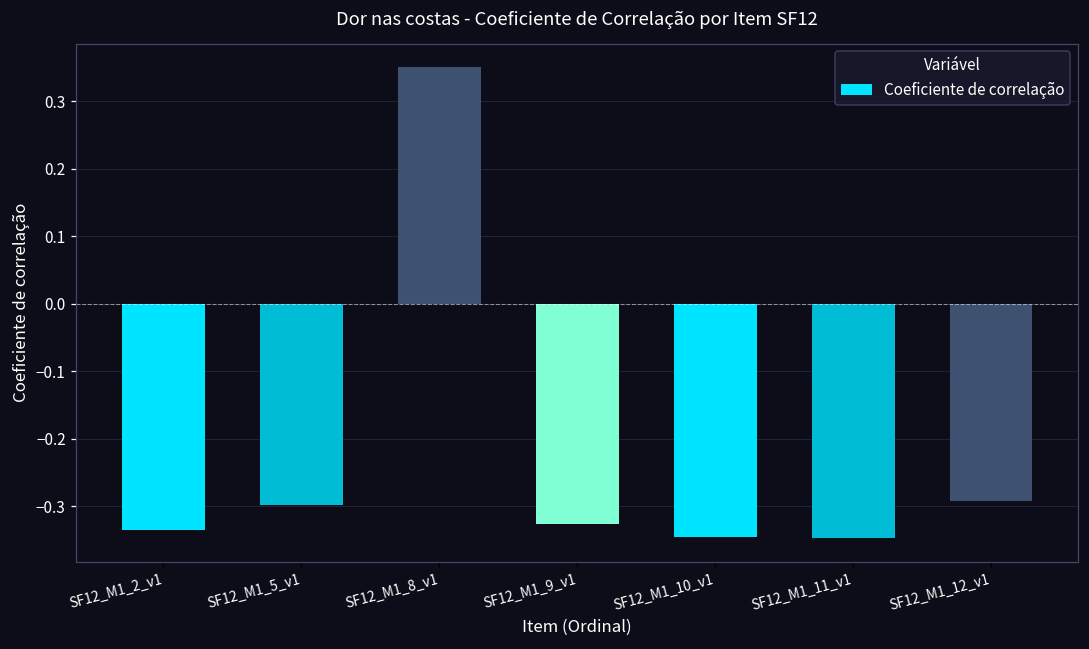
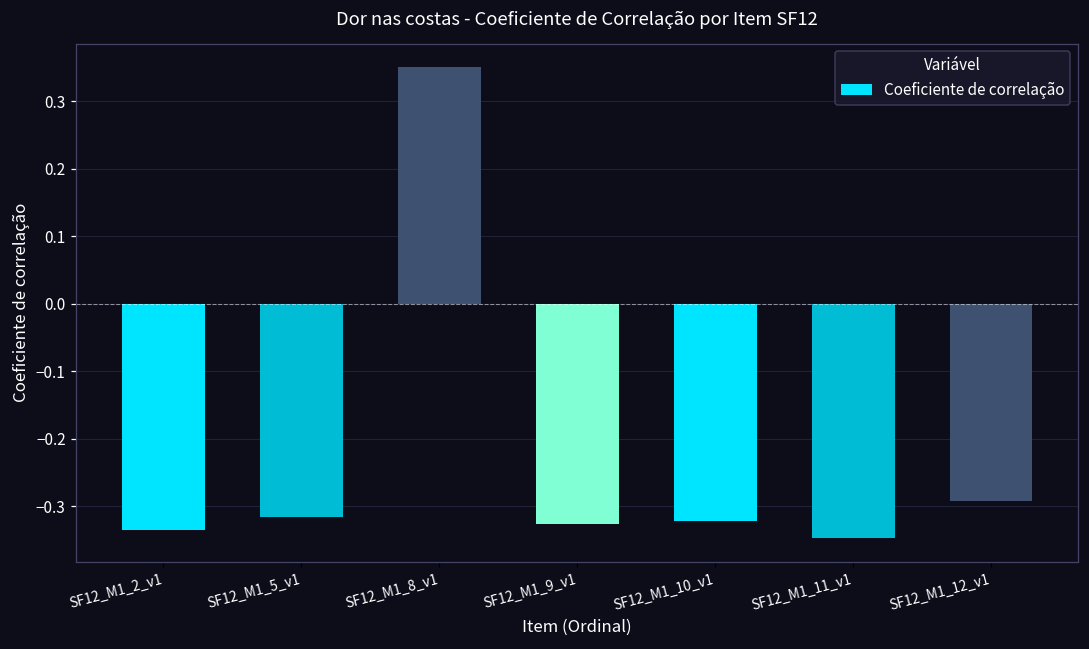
  {
    "SF12_M1_2_v1": -0.34,
-   "SF12_M1_5_v1": -0.30,
+   "SF12_M1_5_v1": -0.32,
    "SF12_M1_8_v1": 0.35,
    "SF12_M1_9_v1": -0.33,
-   "SF12_M1_10_v1": -0.34,
+   "SF12_M1_10_v1": -0.32,
    "SF12_M1_11_v1": -0.35,
    "SF12_M1_12_v1": -0.29
  }
